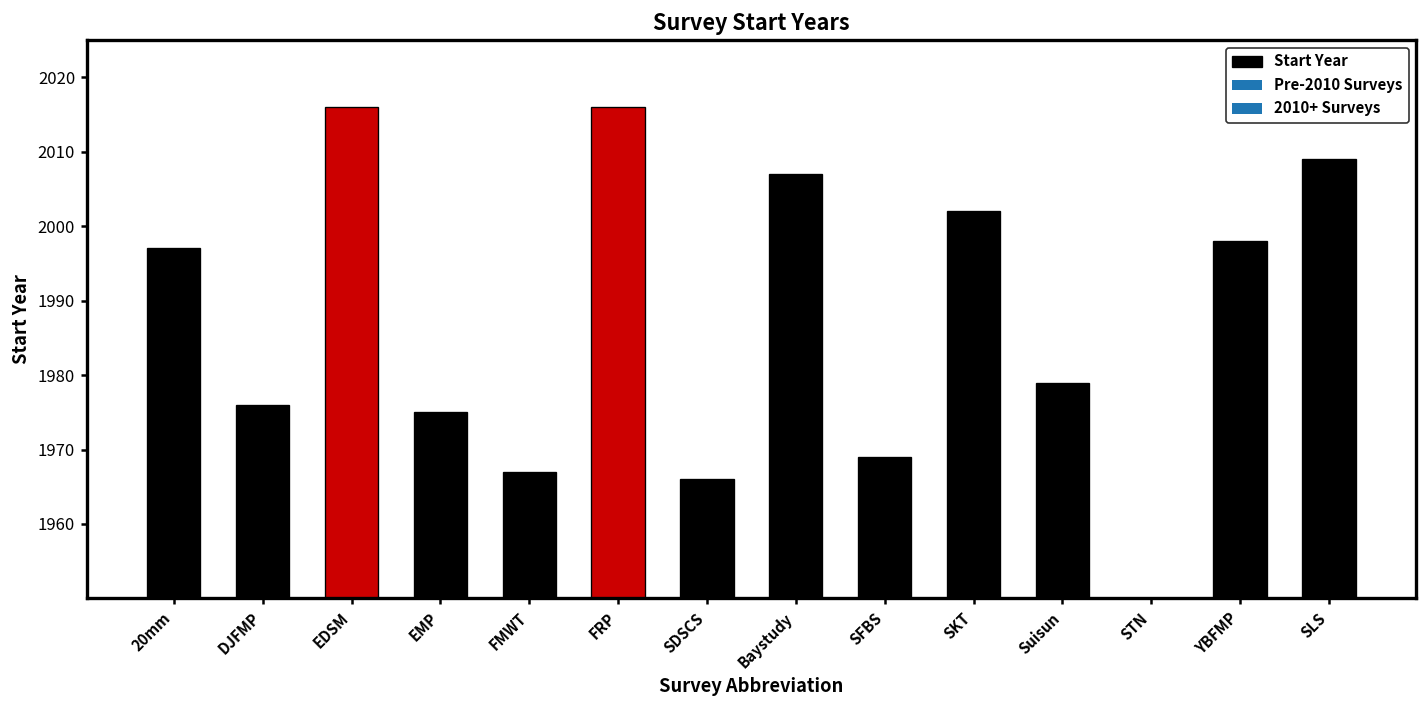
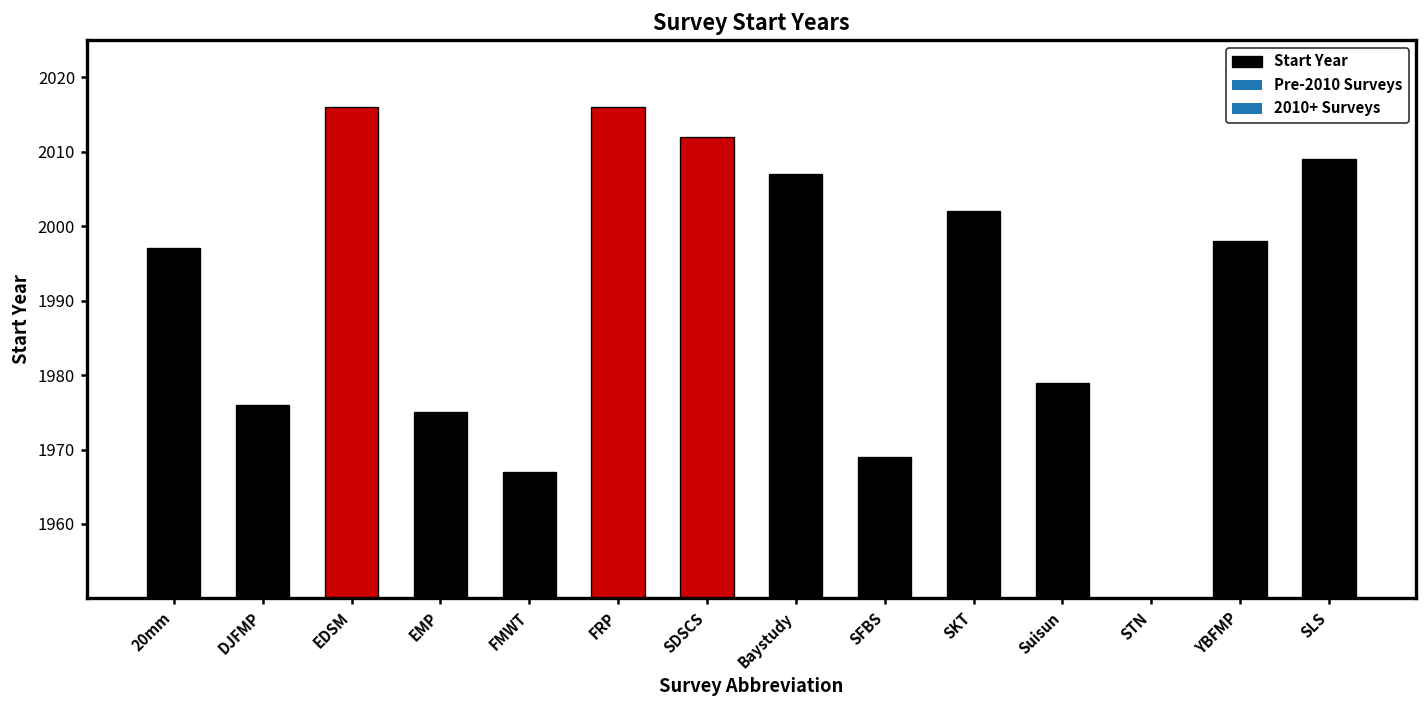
  {
    "20mm": 1997,
    "DJFMP": 1976,
    "EDSM": 2016,
    "EMP": 1975,
    "FMWT": 1967,
    "FRP": 2016,
-   "SDSCS": 1966,
+   "SDSCS": 2012,
    "Baystudy": 2007,
    "SFBS": 1969,
    "SKT": 2002,
    "Suisun": 1979,
    "YBFMP": 1998,
    "SLS": 2009
  }
